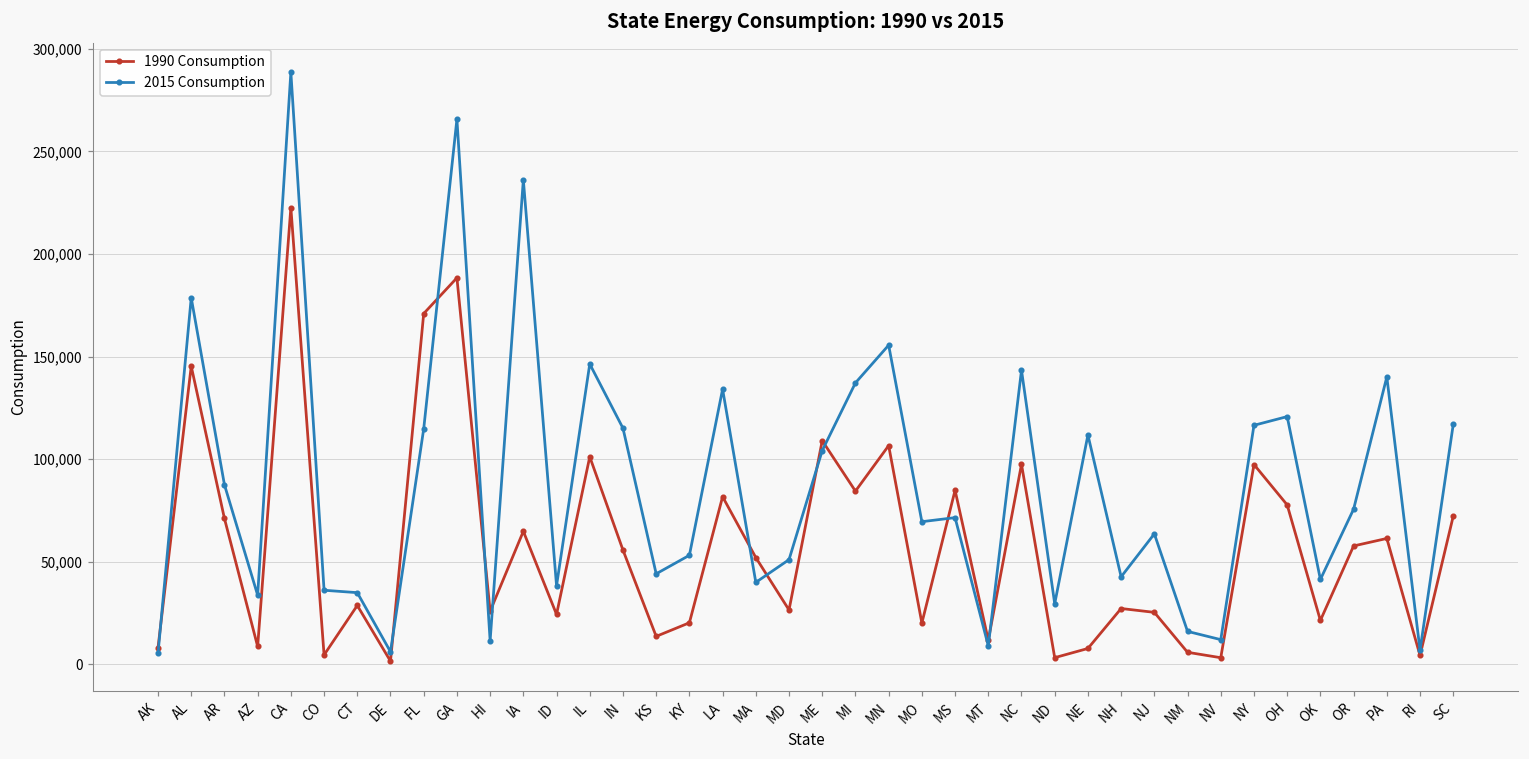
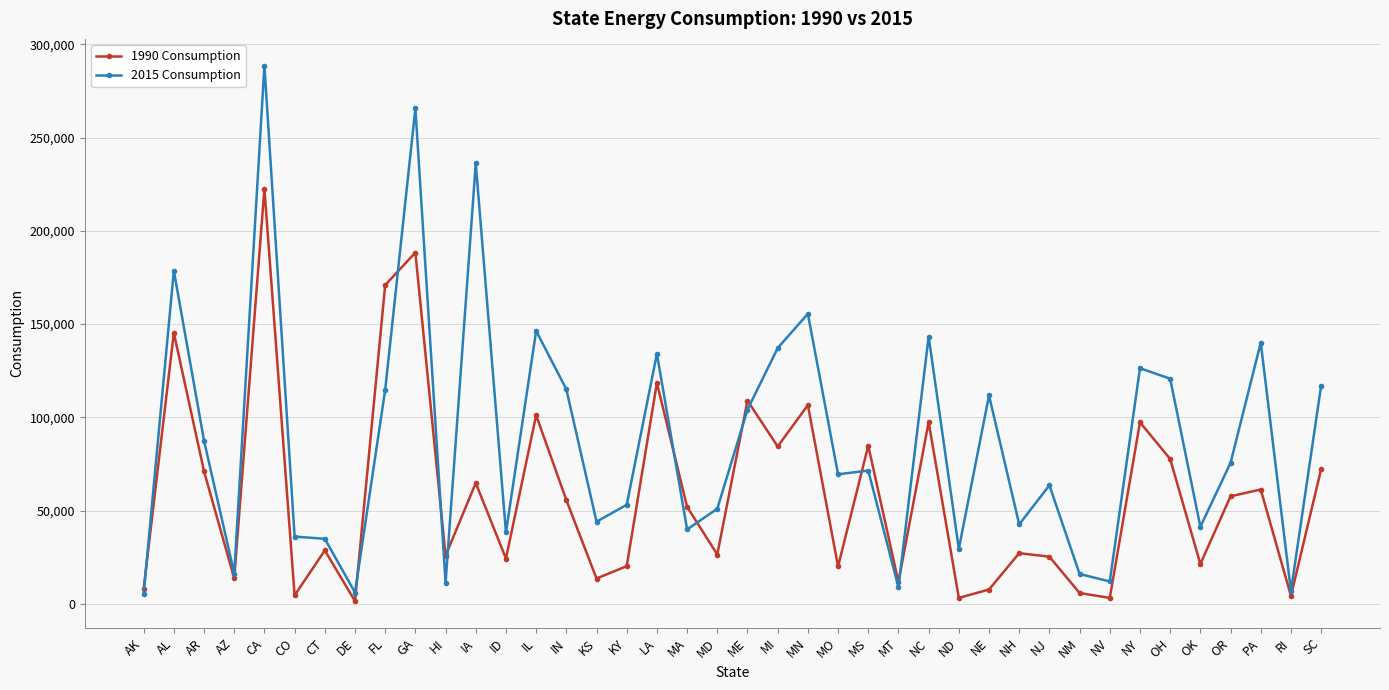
  {
    "1990 Consumption": {
      "AK": "8,000",
      "AL": "145,000",
      "AR": "71,000",
-     "AZ": "9,000",
+     "AZ": "14,000",
      "CA": "223,000",
      "CO": "5,000",
      "CT": "29,000",
      "DE": "2,000",
      "FL": "171,000",
      "GA": "188,000",
      "HI": "26,000",
      "IA": "65,000",
      "ID": "24,000",
      "IL": "101,000",
      "IN": "56,000",
      "KS": "14,000",
      "KY": "20,000",
-     "LA": "82,000",
+     "LA": "119,000",
      "MA": "52,000",
      "MD": "27,000",
      "ME": "109,000",
      "MI": "84,000",
      "MN": "107,000",
      "MO": "20,000",
      "MS": "85,000",
      "MT": "12,000",
      "NC": "98,000",
      "ND": "3,000",
      "NE": "8,000",
      "NH": "27,000",
      "NJ": "25,000",
      "NM": "6,000",
      "NV": "3,000",
      "NY": "97,000",
      "OH": "78,000",
      "OK": "21,000",
      "OR": "58,000",
      "PA": "61,000",
      "RI": "4,000",
      "SC": "72,000"
    },
    "2015 Consumption": {
      "AK": "5,000",
      "AL": "179,000",
      "AR": "88,000",
-     "AZ": "34,000",
+     "AZ": "16,000",
      "CA": "289,000",
      "CO": "36,000",
      "CT": "35,000",
      "DE": "6,000",
      "FL": "115,000",
      "GA": "266,000",
      "HI": "11,000",
      "IA": "236,000",
      "ID": "38,000",
      "IL": "146,000",
      "IN": "115,000",
      "KS": "44,000",
      "KY": "53,000",
      "LA": "134,000",
      "MA": "40,000",
      "MD": "51,000",
      "ME": "104,000",
      "MI": "137,000",
      "MN": "156,000",
      "MO": "70,000",
      "MS": "72,000",
      "MT": "9,000",
      "NC": "143,000",
      "ND": "30,000",
      "NE": "112,000",
      "NH": "43,000",
      "NJ": "64,000",
      "NM": "16,000",
      "NV": "12,000",
-     "NY": "116,000",
+     "NY": "126,000",
      "OH": "121,000",
      "OK": "41,000",
      "OR": "76,000",
      "PA": "140,000",
      "RI": "7,000",
      "SC": "117,000"
    }
  }
